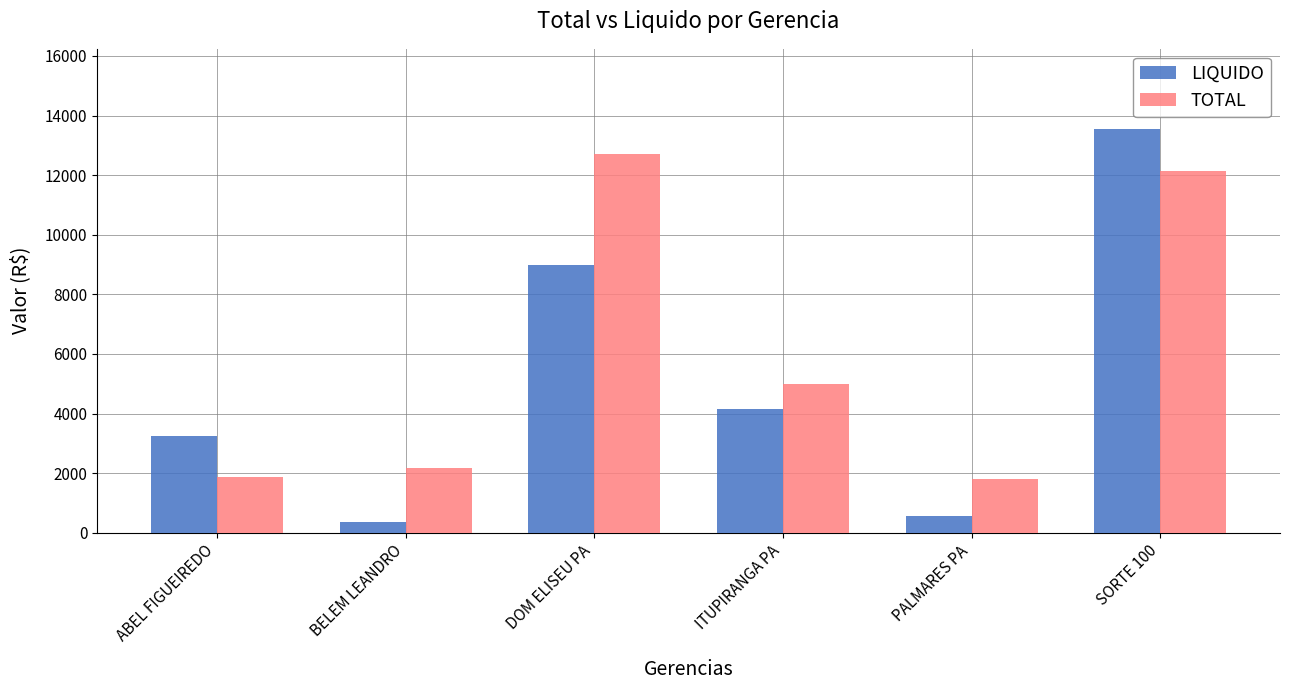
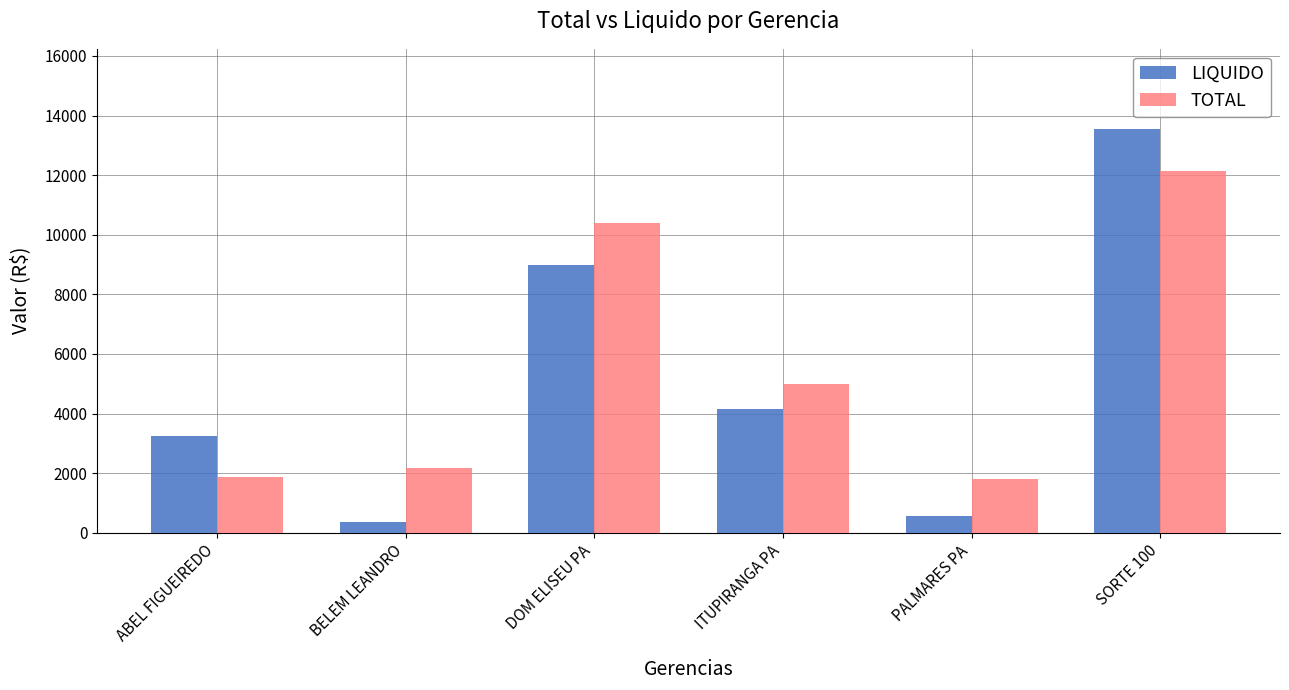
  {
    "LIQUIDO": {
      "ABEL FIGUEIREDO": 3300,
      "BELEM LEANDRO": 400,
      "DOM ELISEU PA": 9000,
      "ITUPIRANGA PA": 4100,
      "PALMARES PA": 600,
      "SORTE 100": 13500
    },
    "TOTAL": {
      "ABEL FIGUEIREDO": 1900,
      "BELEM LEANDRO": 2200,
-     "DOM ELISEU PA": 12700,
+     "DOM ELISEU PA": 10400,
      "ITUPIRANGA PA": 5000,
      "PALMARES PA": 1800,
      "SORTE 100": 12100
    }
  }
